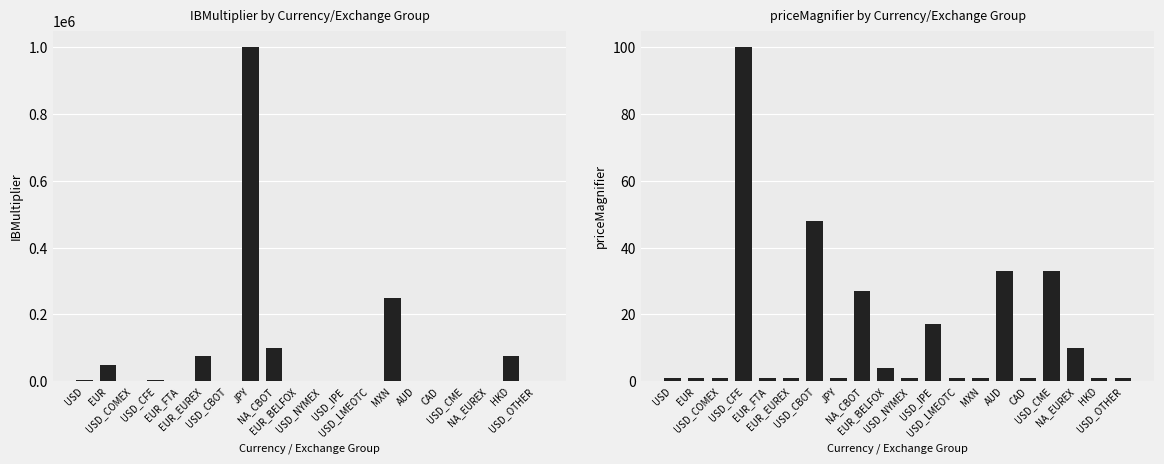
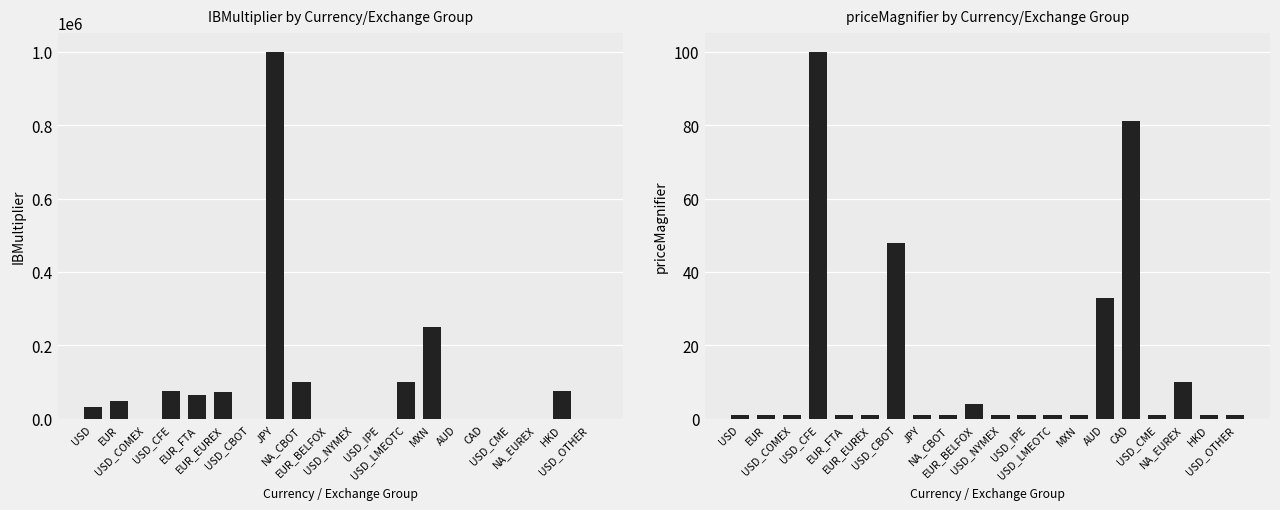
  {
    "IBMultiplier by Currency/Exchange Group": {
-     "USD": 10000,
+     "USD": 30000,
      "EUR": 50000,
-     "USD_CFE": 10000,
-     "EUR_FTA": 0,
+     "USD_CFE": 80000,
+     "EUR_FTA": 70000,
      "EUR_EUREX": 70000,
      "JPY": 1000000,
      "NA_CBOT": 100000,
-     "USD_LMEOTC": 0,
+     "USD_LMEOTC": 100000,
      "MXN": 250000,
      "HKD": 80000
    },
    "priceMagnifier by Currency/Exchange Group": {
      "USD": 1,
      "EUR": 1,
      "USD_COMEX": 1,
      "USD_CFE": 100,
      "EUR_FTA": 1,
      "EUR_EUREX": 1,
      "USD_CBOT": 48,
      "JPY": 1,
-     "NA_CBOT": 27,
+     "NA_CBOT": 1,
      "EUR_BELFOX": 4,
      "USD_NYMEX": 1,
-     "USD_IPE": 17,
+     "USD_IPE": 1,
      "USD_LMEOTC": 1,
      "MXN": 1,
      "AUD": 33,
-     "CAD": 1,
-     "USD_CME": 33,
+     "CAD": 81,
+     "USD_CME": 1,
      "NA_EUREX": 10,
      "HKD": 1,
      "USD_OTHER": 1
    }
  }
